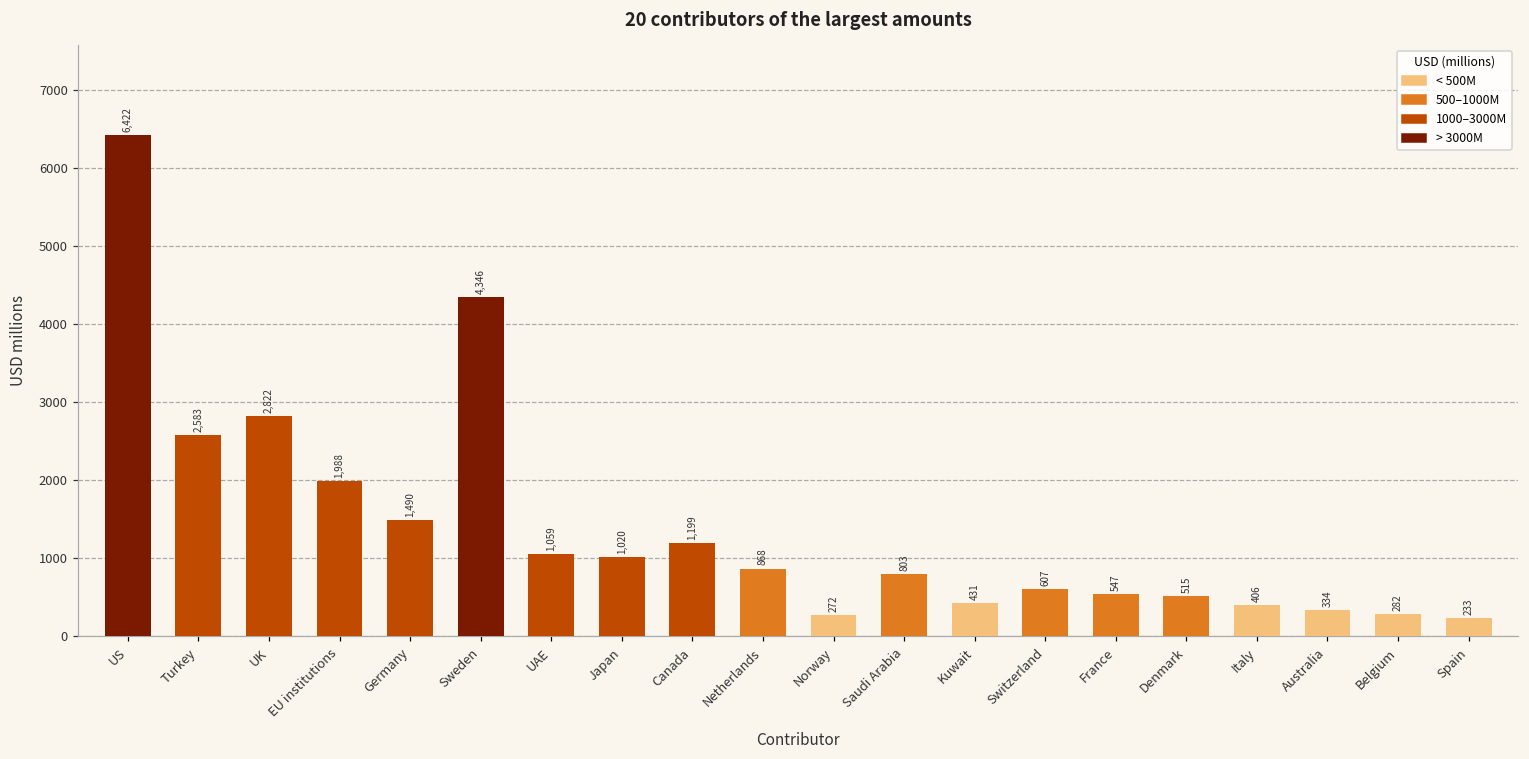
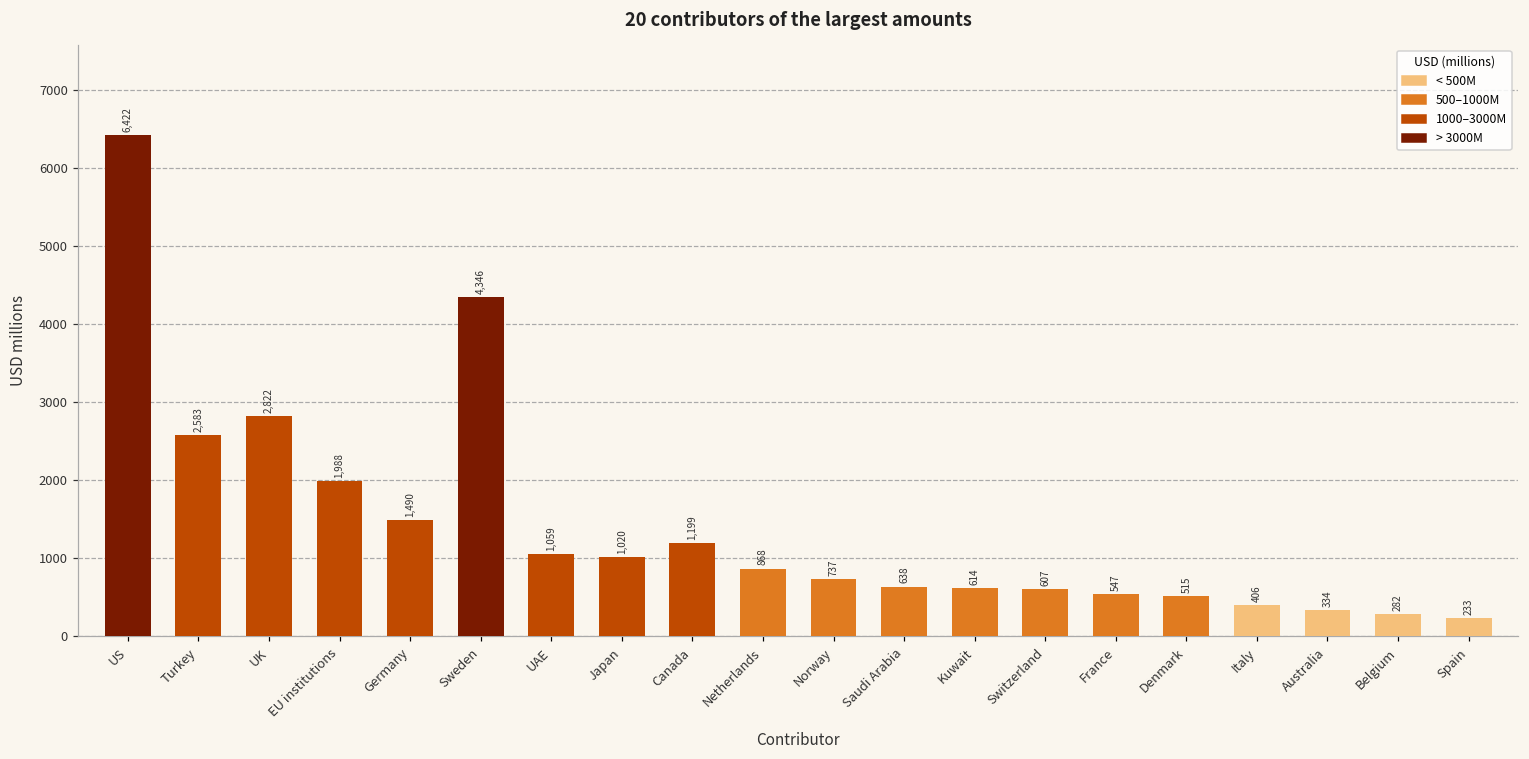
  {
    "US": "6,422",
    "Turkey": "2,583",
    "UK": "2,822",
    "EU institutions": "1,988",
    "Germany": "1,490",
    "Sweden": "4,346",
    "UAE": "1,059",
    "Japan": "1,020",
    "Canada": "1,199",
    "Netherlands": "868",
-   "Norway": "272",
-   "Saudi Arabia": "803",
-   "Kuwait": "431",
+   "Norway": "737",
+   "Saudi Arabia": "638",
+   "Kuwait": "614",
    "Switzerland": "607",
    "France": "547",
    "Denmark": "515",
    "Italy": "406",
    "Australia": "334",
    "Belgium": "282",
    "Spain": "233"
  }
